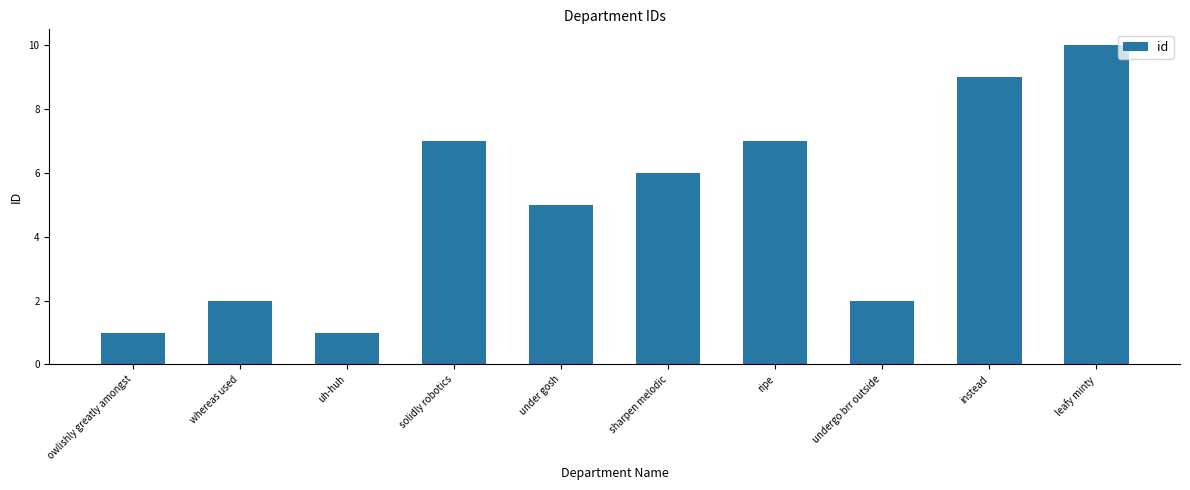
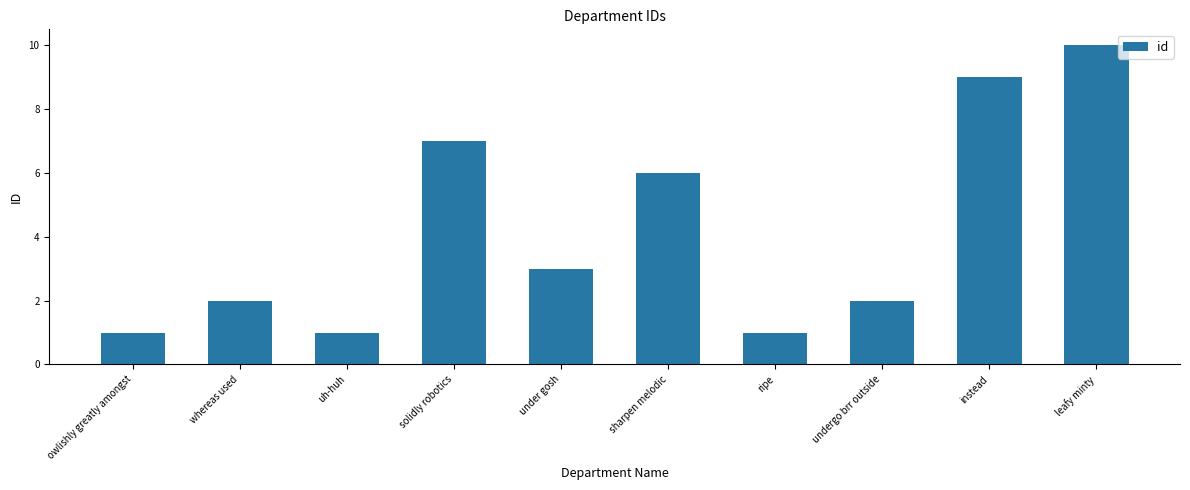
  {
    "owlishly greatly amongst": 1,
    "whereas used": 2,
    "uh-huh": 1,
    "solidly robotics": 7,
-   "under gosh": 5,
+   "under gosh": 3,
    "sharpen melodic": 6,
-   "ripe": 7,
+   "ripe": 1,
    "undergo brr outside": 2,
    "instead": 9,
    "leafy minty": 10
  }
